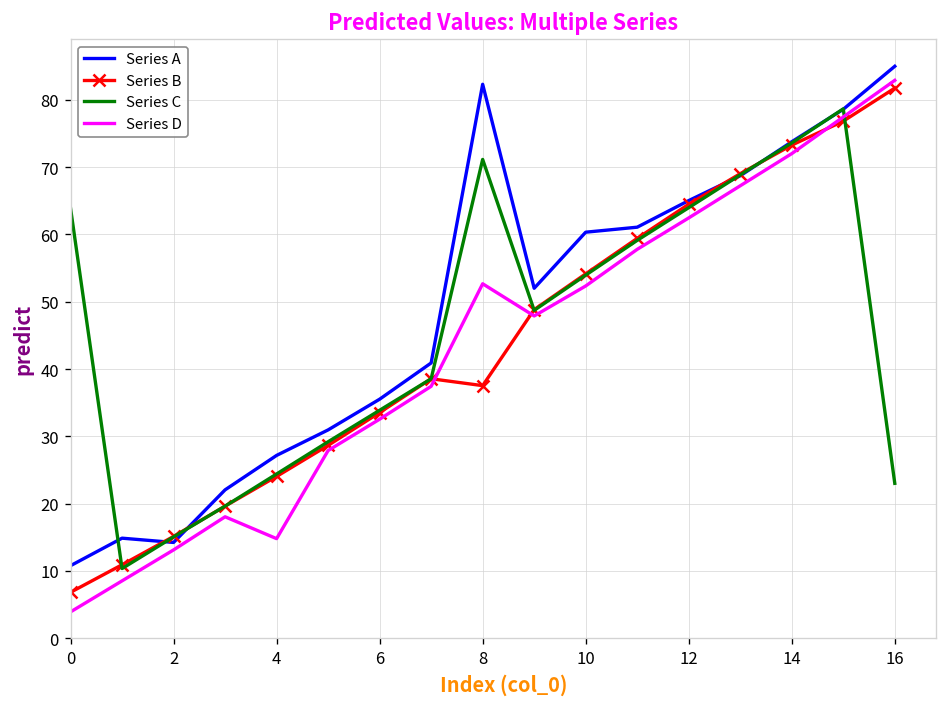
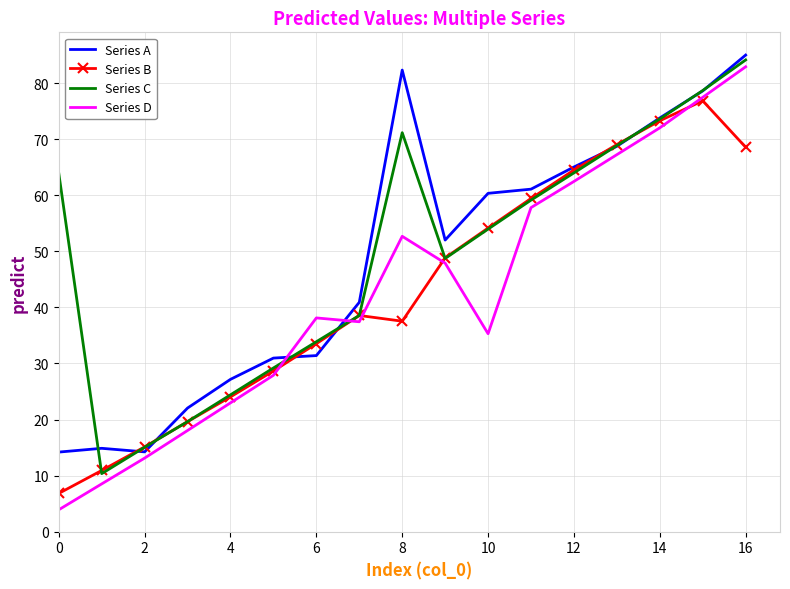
  {
    "Series A": {
-     "0": 11,
+     "0": 14,
      "2": 14,
      "4": 27,
-     "6": 36,
+     "6": 31,
      "8": 82,
      "10": 60,
      "12": 65,
      "16": 85
    },
    "Series B": {
      "0": 7,
      "8": 38,
      "12": 64,
-     "16": 82
+     "16": 69
    },
    "Series C": {
      "0": 64,
      "8": 71,
      "12": 64,
-     "16": 23
+     "16": 84
    },
    "Series D": {
      "0": 4,
      "2": 13,
-     "4": 15,
-     "6": 33,
+     "4": 23,
+     "6": 38,
      "8": 53,
-     "10": 52,
+     "10": 35,
      "12": 62,
      "14": 72,
      "16": 83
    }
  }
